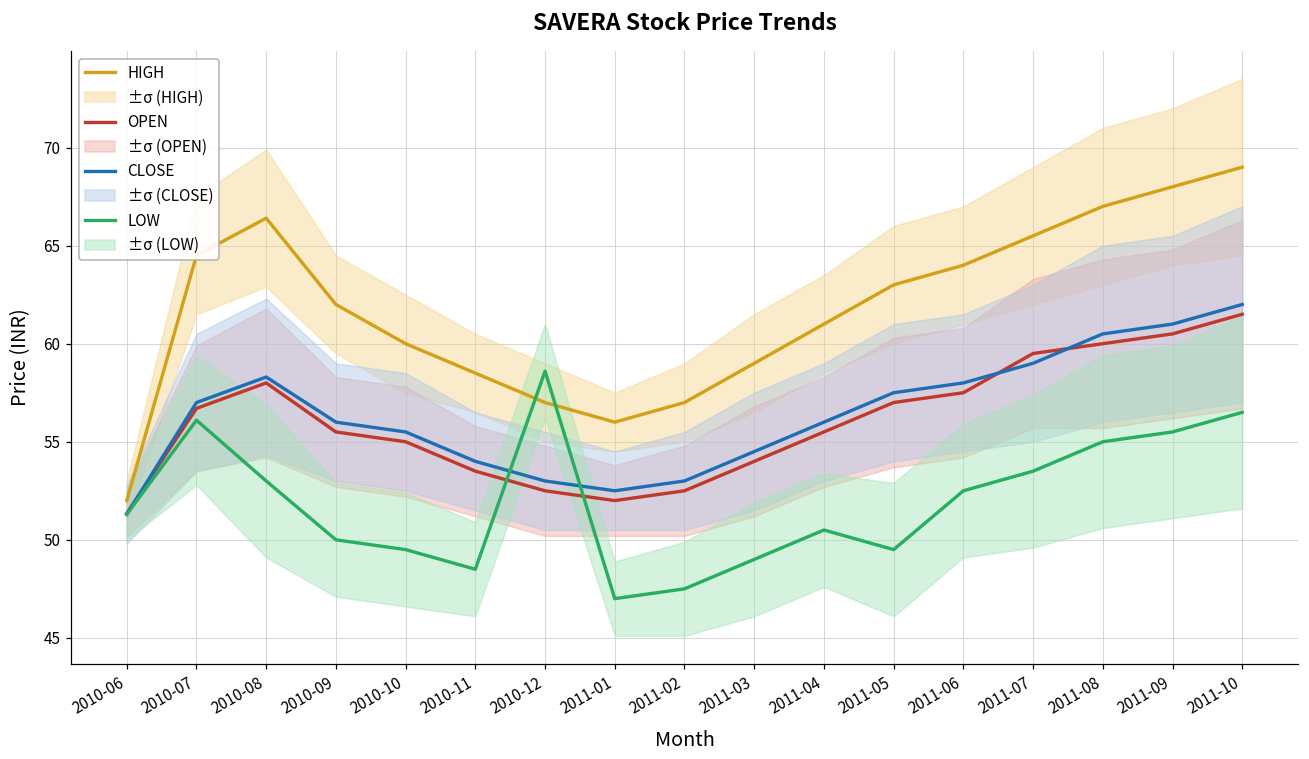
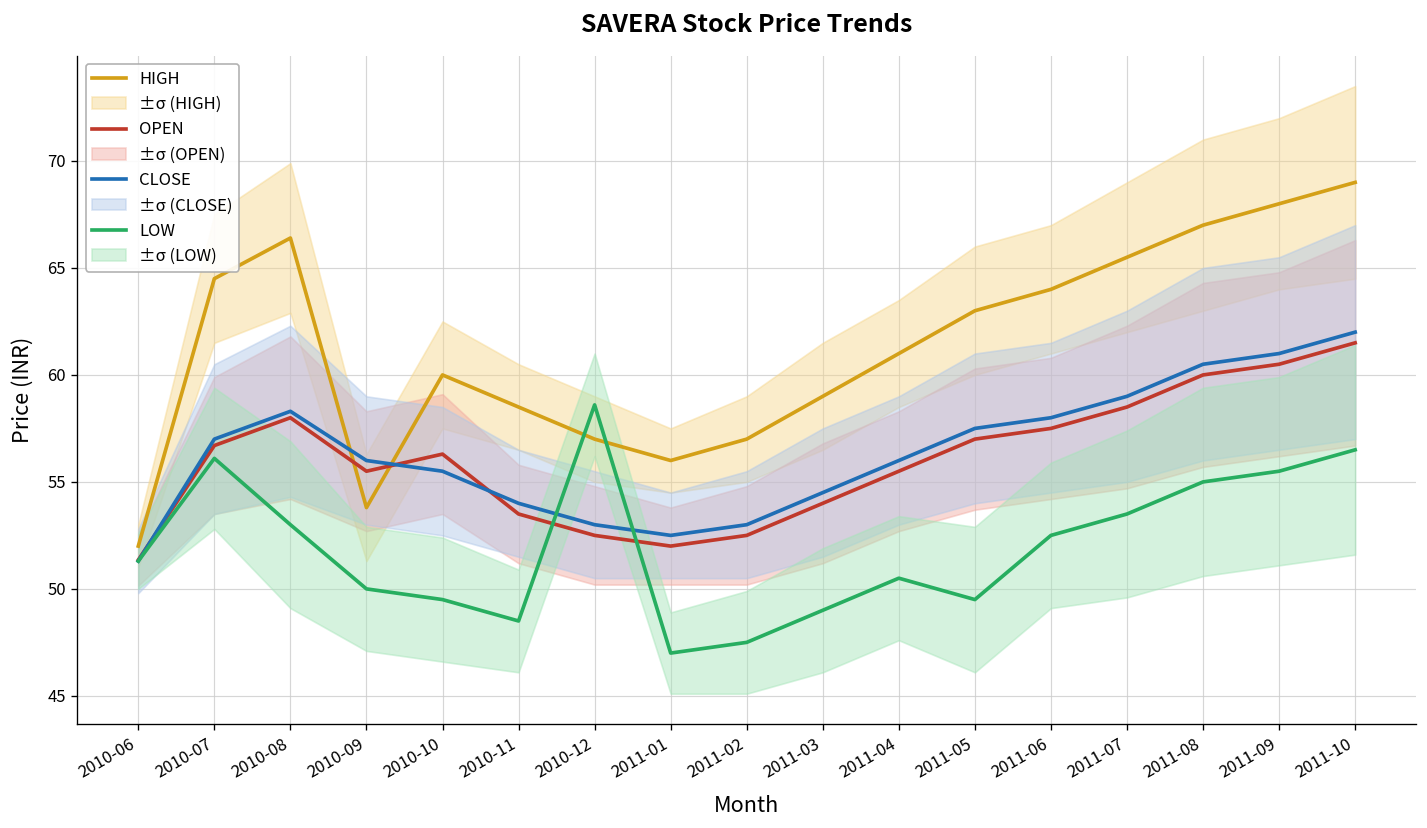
  {
    "HIGH": {
      "2010-06": 52.0,
      "2010-07": 64.5,
      "2010-08": 66.4,
-     "2010-09": 62.0,
+     "2010-09": 53.8,
      "2010-10": 60.0,
      "2010-11": 58.5,
      "2010-12": 57.0,
      "2011-01": 56.0,
      "2011-02": 57.0,
      "2011-03": 59.0,
      "2011-04": 61.0,
      "2011-05": 63.0,
      "2011-06": 64.0,
      "2011-07": 65.5,
      "2011-08": 67.0,
      "2011-09": 68.0,
      "2011-10": 69.0
    },
    "OPEN": {
      "2010-07": 56.7,
      "2010-08": 58.0,
      "2010-09": 55.5,
-     "2010-10": 55.0,
+     "2010-10": 56.3,
      "2010-11": 53.5,
      "2010-12": 52.5,
      "2011-01": 52.0,
      "2011-02": 52.5,
      "2011-03": 54.0,
      "2011-04": 55.5,
      "2011-05": 57.0,
      "2011-06": 57.5,
-     "2011-07": 59.5,
+     "2011-07": 58.5,
      "2011-08": 60.0,
      "2011-09": 60.5
    },
    "CLOSE": {
      "2010-07": 57.0,
      "2010-08": 58.3,
      "2010-09": 56.0,
      "2010-10": 55.5,
      "2010-11": 54.0,
      "2010-12": 53.0,
      "2011-01": 52.5,
      "2011-02": 53.0,
      "2011-03": 54.5,
      "2011-04": 56.0,
      "2011-05": 57.5,
      "2011-06": 58.0,
      "2011-07": 59.0,
      "2011-08": 60.5,
      "2011-09": 61.0,
      "2011-10": 62.0
    },
    "LOW": {
      "2010-07": 56.1,
      "2010-08": 53.0,
      "2010-09": 50.0,
      "2010-10": 49.5,
      "2010-11": 48.5,
      "2010-12": 58.6,
      "2011-01": 47.0,
      "2011-02": 47.5,
      "2011-03": 49.0,
      "2011-04": 50.5,
      "2011-05": 49.5,
      "2011-06": 52.5,
      "2011-07": 53.5,
      "2011-08": 55.0,
      "2011-09": 55.5,
      "2011-10": 56.5
    }
  }
